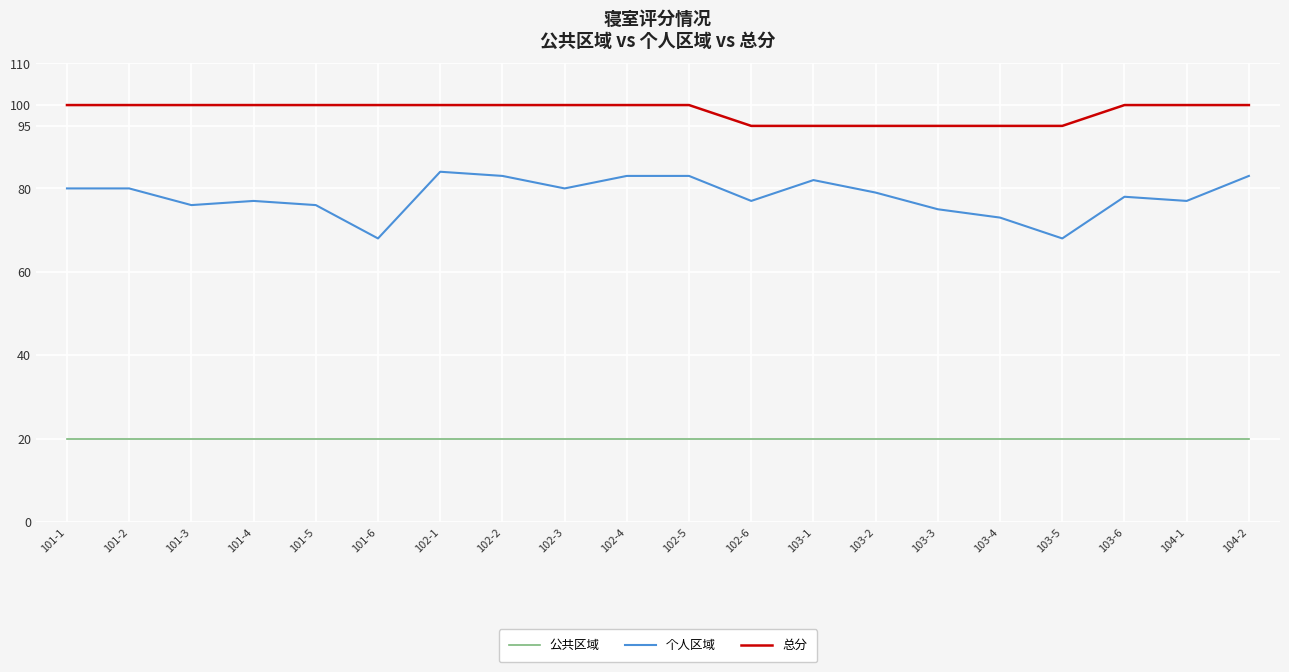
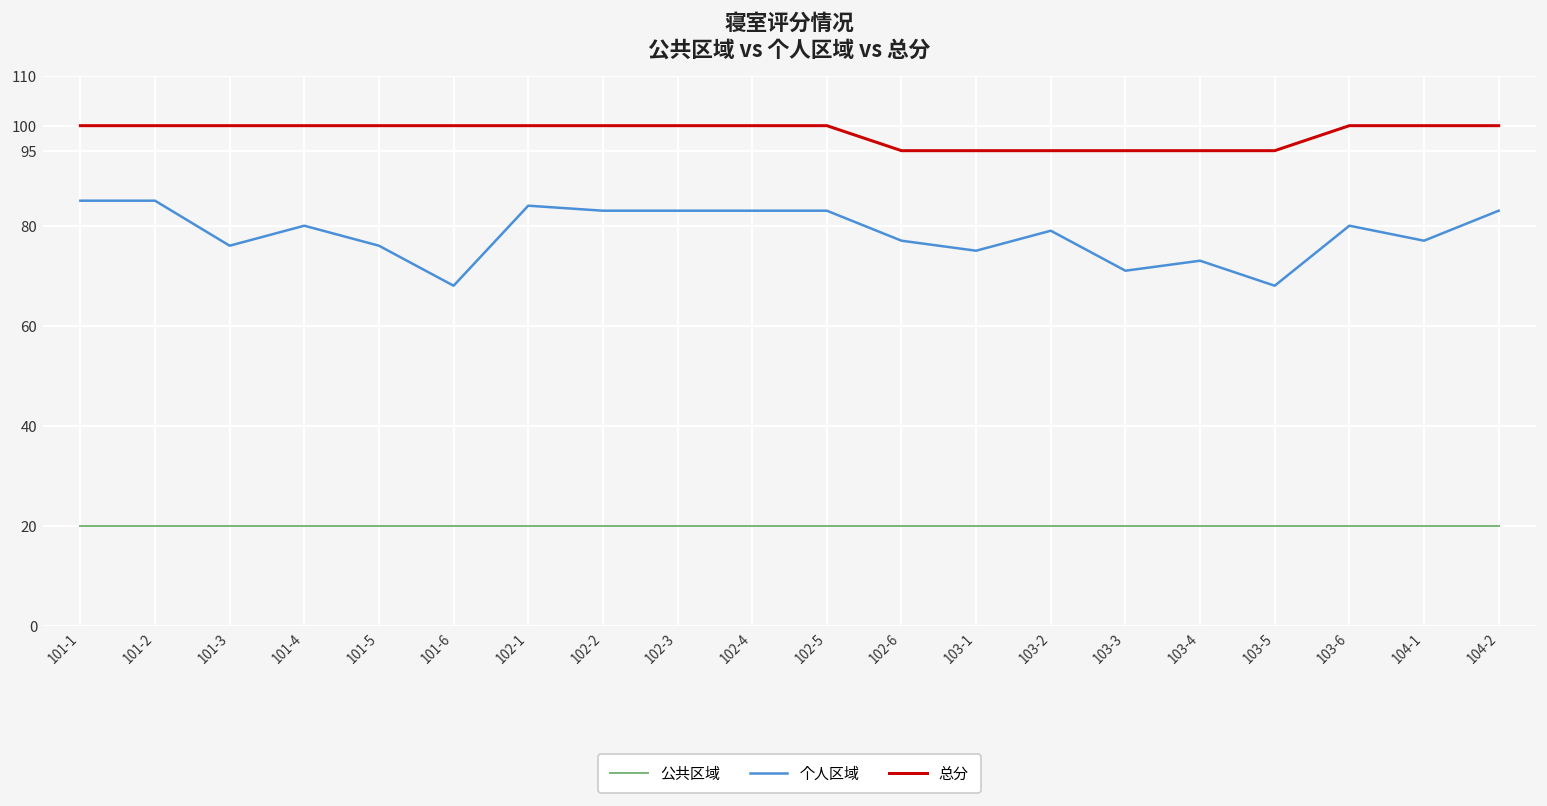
  {
    "公共区域": {
      "101-1": 20,
      "101-2": 20,
      "101-3": 20,
      "101-4": 20,
      "101-5": 20,
      "101-6": 20,
      "102-1": 20,
      "102-2": 20,
      "102-3": 20,
      "102-4": 20,
      "102-5": 20,
      "102-6": 20,
      "103-1": 20,
      "103-2": 20,
      "103-3": 20,
      "103-4": 20,
      "103-5": 20,
      "103-6": 20,
      "104-1": 20,
      "104-2": 20
    },
    "个人区域": {
-     "101-1": 80,
-     "101-2": 80,
+     "101-1": 85,
+     "101-2": 85,
      "101-3": 76,
-     "101-4": 77,
+     "101-4": 80,
      "101-5": 76,
      "101-6": 68,
      "102-1": 84,
      "102-2": 83,
-     "102-3": 80,
+     "102-3": 83,
      "102-4": 83,
      "102-5": 83,
      "102-6": 77,
-     "103-1": 82,
+     "103-1": 75,
      "103-2": 79,
-     "103-3": 75,
+     "103-3": 71,
      "103-4": 73,
      "103-5": 68,
-     "103-6": 78,
+     "103-6": 80,
      "104-1": 77,
      "104-2": 83
    },
    "总分": {
      "101-1": 100,
      "101-2": 100,
      "101-3": 100,
      "101-4": 100,
      "101-5": 100,
      "101-6": 100,
      "102-1": 100,
      "102-2": 100,
      "102-3": 100,
      "102-4": 100,
      "102-5": 100,
      "102-6": 95,
      "103-1": 95,
      "103-2": 95,
      "103-3": 95,
      "103-4": 95,
      "103-5": 95,
      "103-6": 100,
      "104-1": 100,
      "104-2": 100
    }
  }
